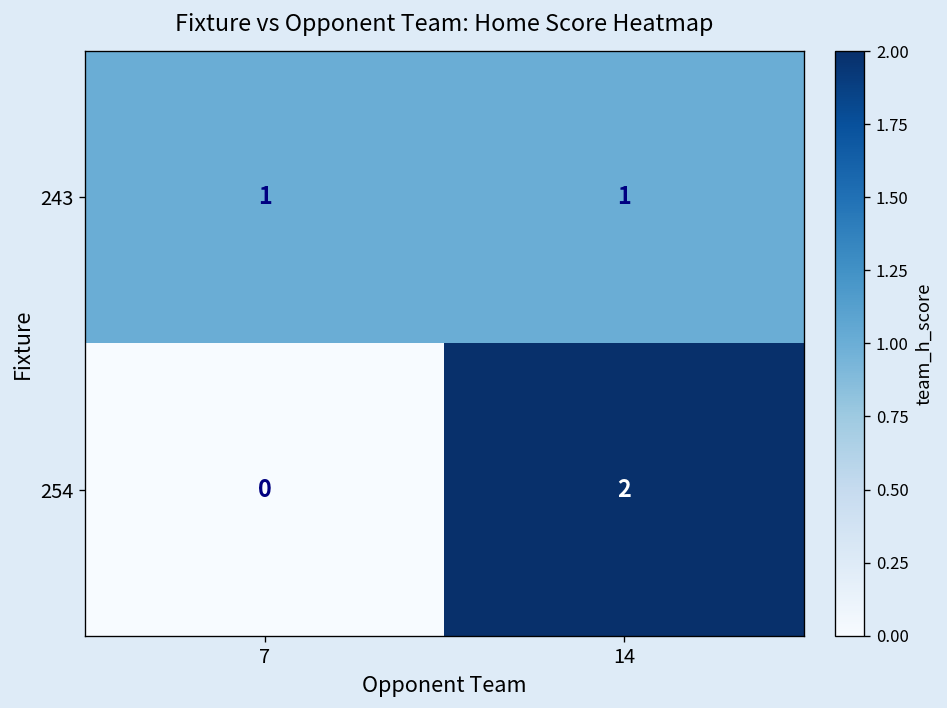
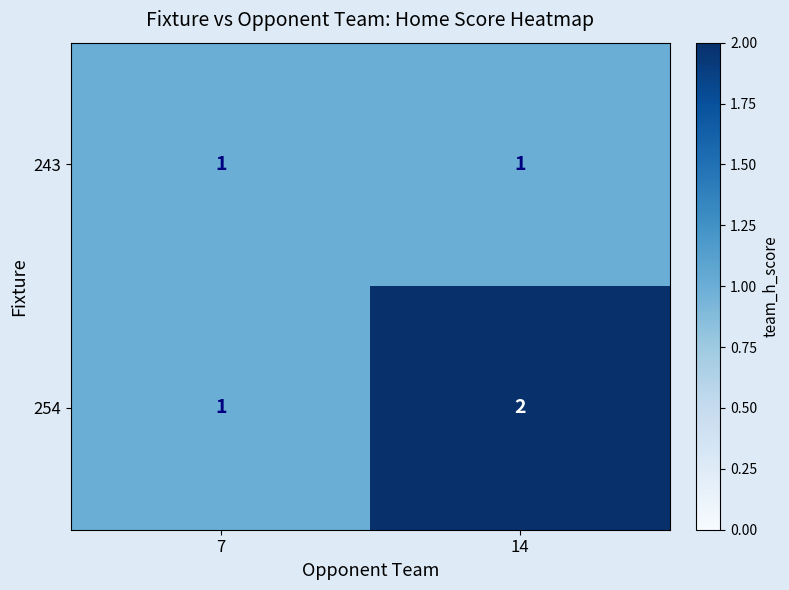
  {
    "243": {
      "7": 1,
      "14": 1
    },
    "254": {
-     "7": 0,
+     "7": 1,
      "14": 2
    }
  }
